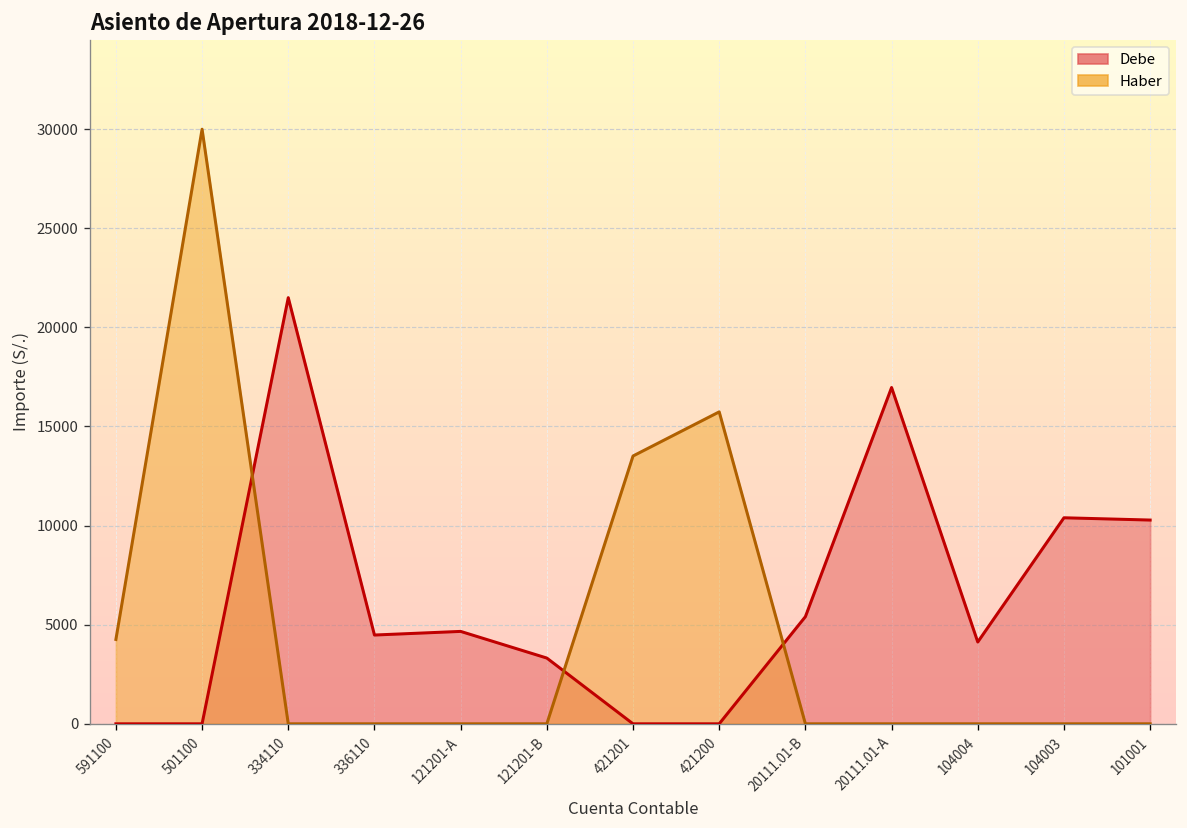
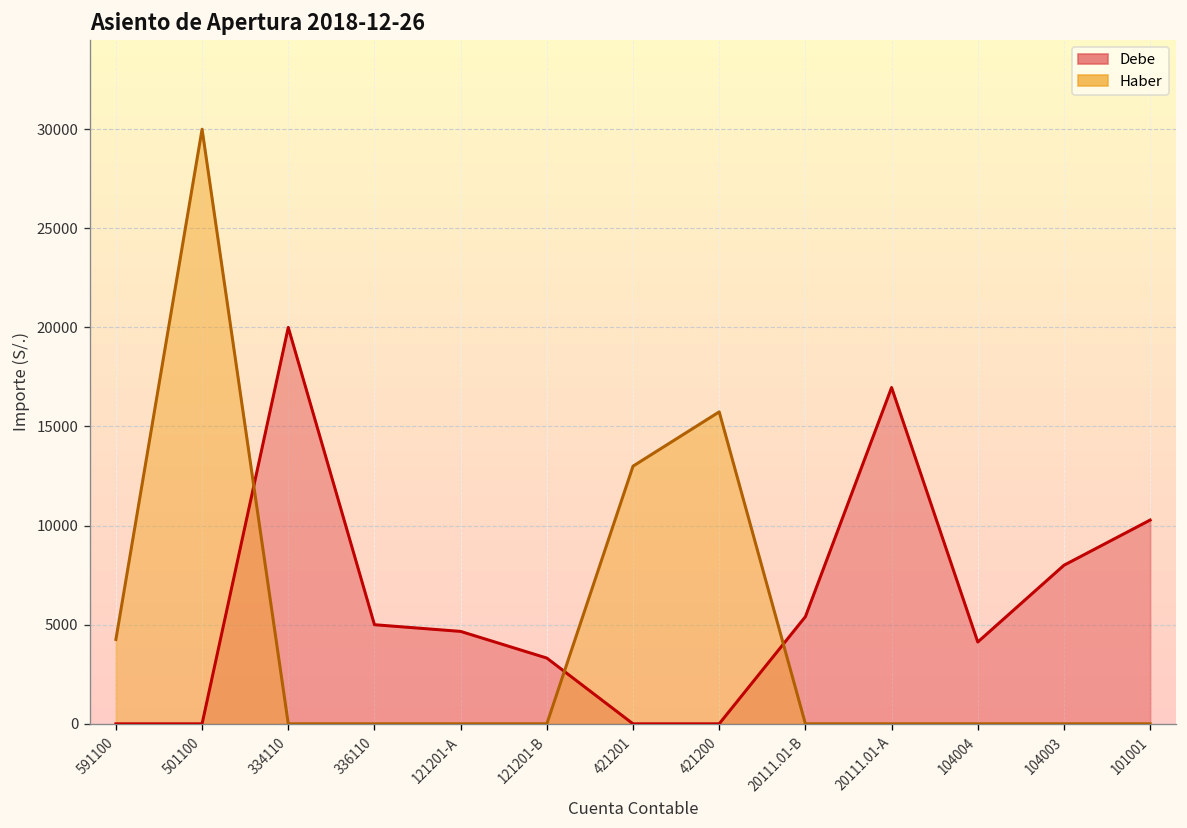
  {
    "Debe": {
      "591100": 0,
      "501100": 0,
-     "334110": 21500,
-     "336110": 4500,
+     "334110": 20000,
+     "336110": 5000,
      "121201-A": 4700,
      "121201-B": 3300,
      "421201": 0,
      "421200": 0,
      "20111.01-B": 5400,
      "20111.01-A": 17000,
      "104004": 4100,
-     "104003": 10400,
+     "104003": 8000,
      "101001": 10300
    },
    "Haber": {
      "591100": 4300,
      "501100": 30000,
      "334110": 0,
      "336110": 0,
      "121201-A": 0,
      "121201-B": 0,
-     "421201": 13500,
+     "421201": 13000,
      "421200": 15700,
      "20111.01-B": 0,
      "20111.01-A": 0,
      "104004": 0,
      "104003": 0,
      "101001": 0
    }
  }
